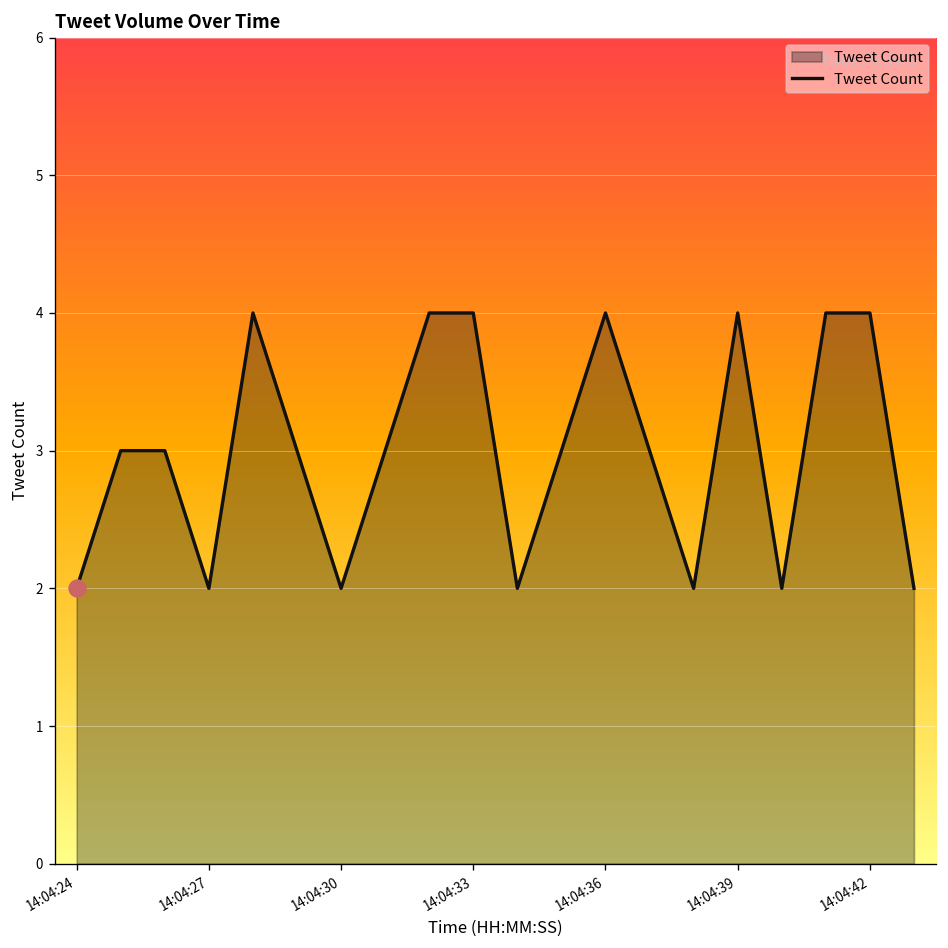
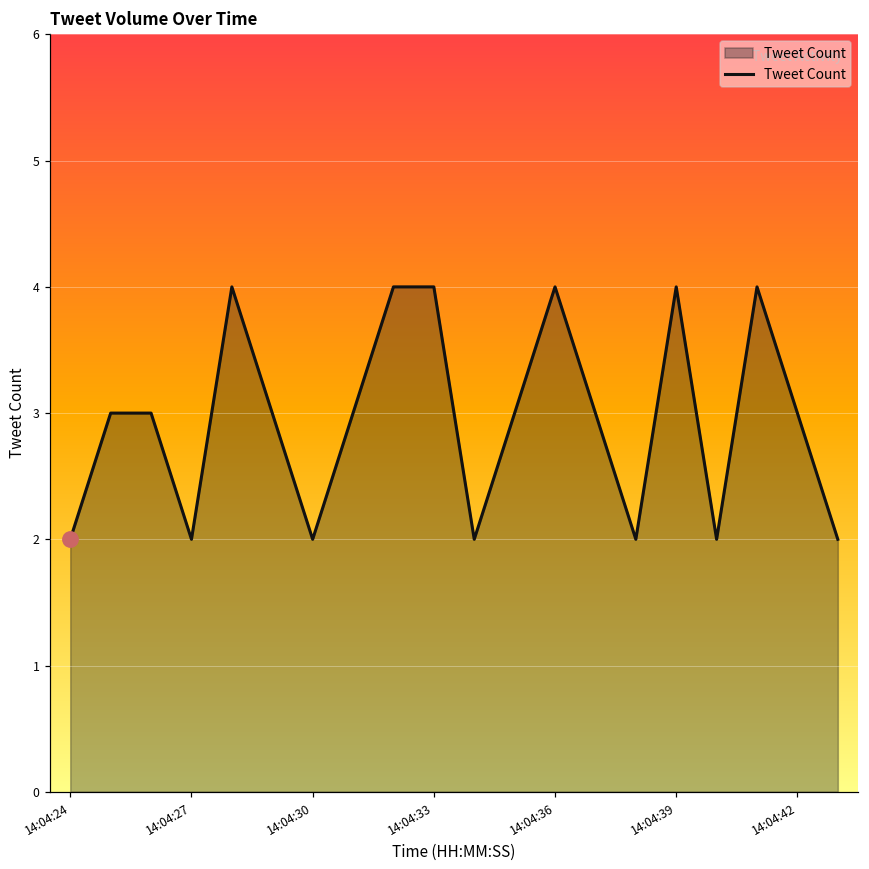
  {
    "Tweet Count": {
      "14:04:27": 2,
      "14:04:30": 2,
      "14:04:33": 4,
      "14:04:36": 4,
      "14:04:39": 4,
-     "14:04:42": 4
+     "14:04:42": 3
    }
  }
